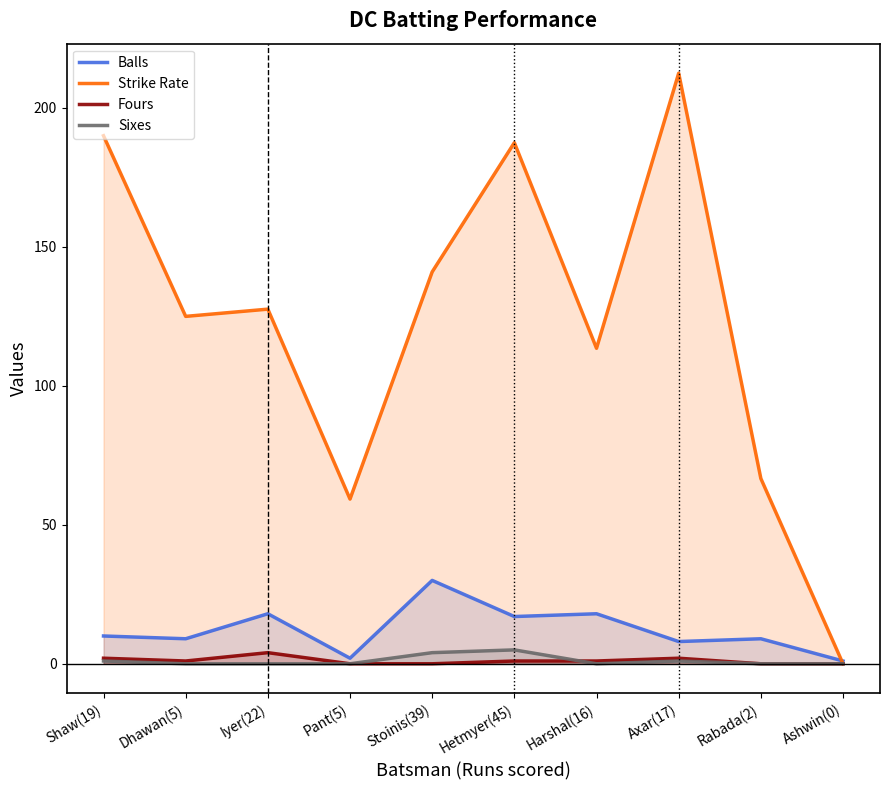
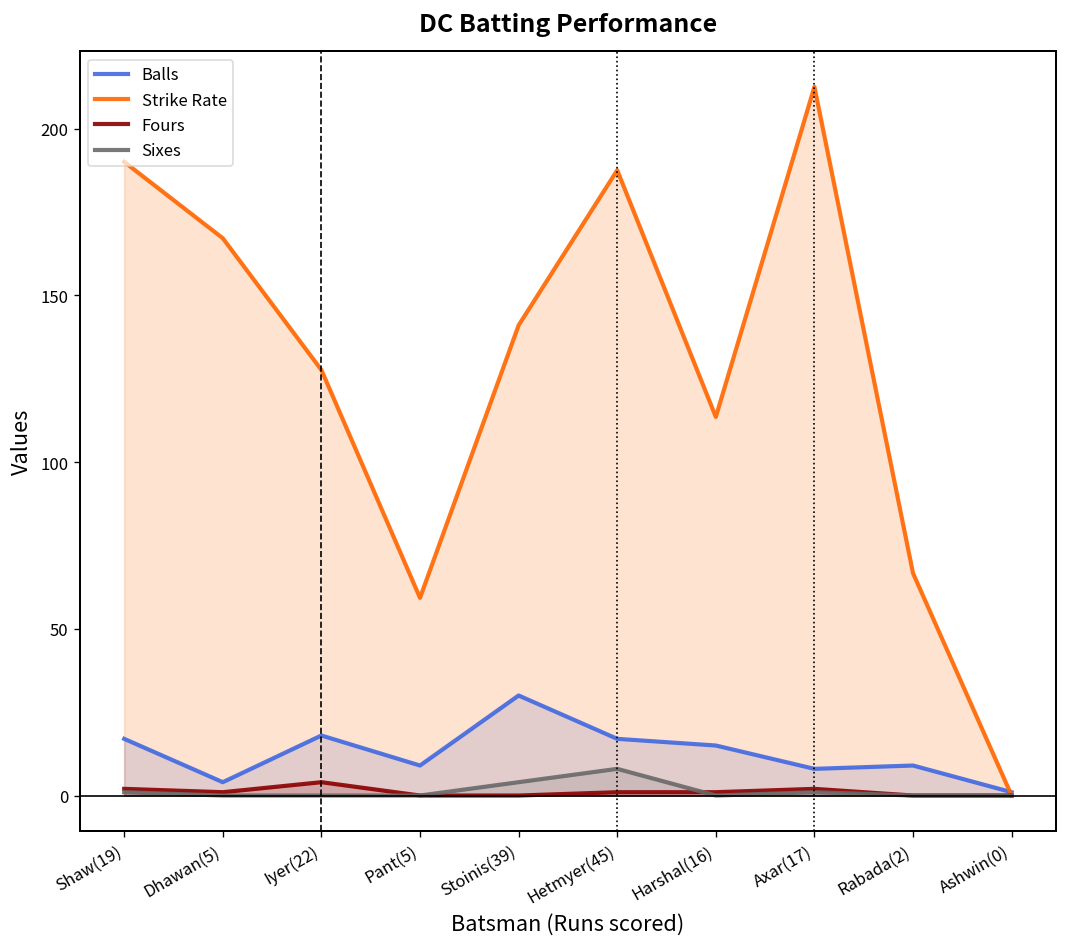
  {
    "Balls": {
-     "Shaw(19)": 10,
-     "Dhawan(5)": 9,
+     "Shaw(19)": 17,
+     "Dhawan(5)": 4,
      "Iyer(22)": 18,
-     "Pant(5)": 2,
+     "Pant(5)": 9,
      "Stoinis(39)": 30,
      "Hetmyer(45)": 17,
-     "Harshal(16)": 18,
+     "Harshal(16)": 15,
      "Axar(17)": 8,
      "Rabada(2)": 9,
      "Ashwin(0)": 1
    },
    "Strike Rate": {
-     "Dhawan(5)": 125,
+     "Dhawan(5)": 167,
      "Iyer(22)": 128,
      "Pant(5)": 59,
      "Stoinis(39)": 141,
      "Hetmyer(45)": 188,
      "Harshal(16)": 114,
      "Axar(17)": 213,
      "Rabada(2)": 67
    },
    "Fours": {
      "Shaw(19)": 2,
      "Dhawan(5)": 1,
      "Iyer(22)": 4,
      "Stoinis(39)": 0,
      "Hetmyer(45)": 1,
      "Harshal(16)": 1,
      "Axar(17)": 2
    },
    "Sixes": {
      "Shaw(19)": 1,
      "Dhawan(5)": 0,
      "Iyer(22)": 0,
      "Stoinis(39)": 4,
-     "Hetmyer(45)": 5,
+     "Hetmyer(45)": 8,
      "Harshal(16)": 0,
      "Axar(17)": 1
    }
  }
